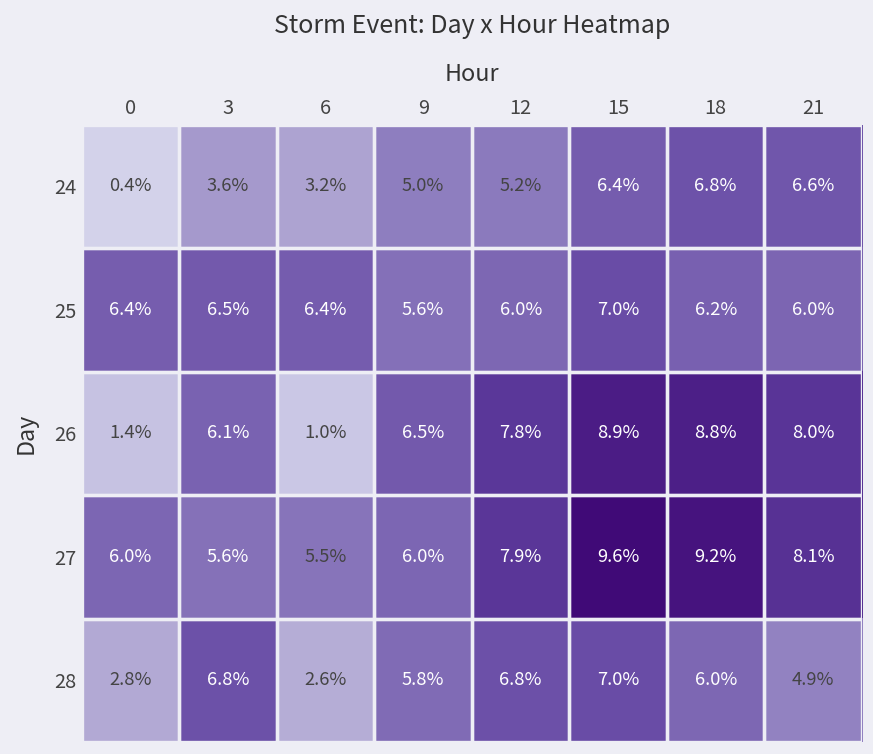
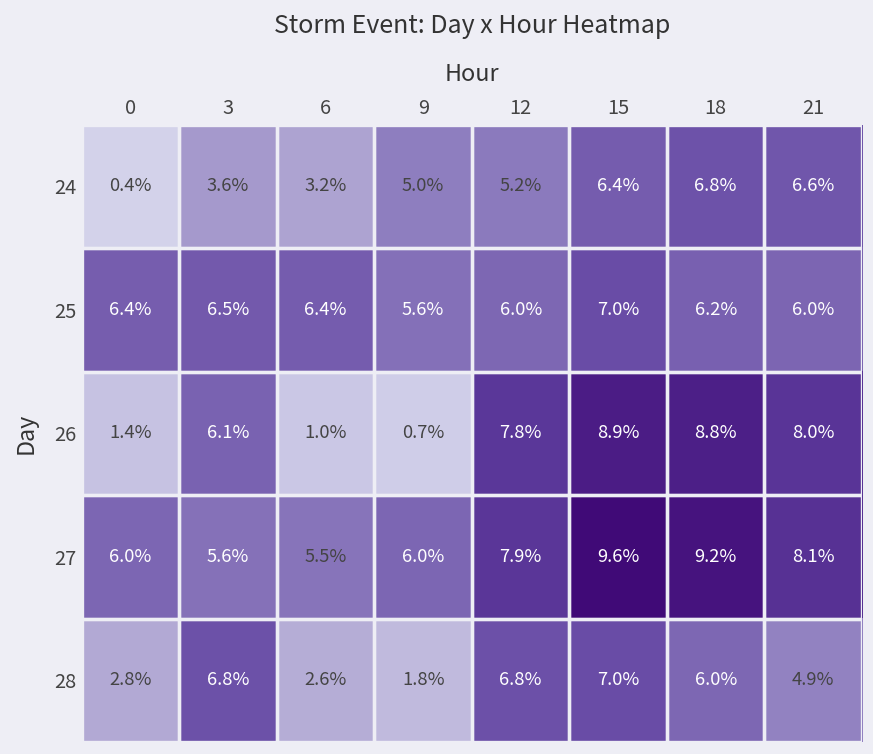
  {
    "24": {
      "0": "0.4%",
      "3": "3.6%",
      "6": "3.2%",
      "9": "5.0%",
      "12": "5.2%",
      "15": "6.4%",
      "18": "6.8%",
      "21": "6.6%"
    },
    "25": {
      "0": "6.4%",
      "3": "6.5%",
      "6": "6.4%",
      "9": "5.6%",
      "12": "6.0%",
      "15": "7.0%",
      "18": "6.2%",
      "21": "6.0%"
    },
    "26": {
      "0": "1.4%",
      "3": "6.1%",
      "6": "1.0%",
-     "9": "6.5%",
+     "9": "0.7%",
      "12": "7.8%",
      "15": "8.9%",
      "18": "8.8%",
      "21": "8.0%"
    },
    "27": {
      "0": "6.0%",
      "3": "5.6%",
      "6": "5.5%",
      "9": "6.0%",
      "12": "7.9%",
      "15": "9.6%",
      "18": "9.2%",
      "21": "8.1%"
    },
    "28": {
      "0": "2.8%",
      "3": "6.8%",
      "6": "2.6%",
-     "9": "5.8%",
+     "9": "1.8%",
      "12": "6.8%",
      "15": "7.0%",
      "18": "6.0%",
      "21": "4.9%"
    }
  }
